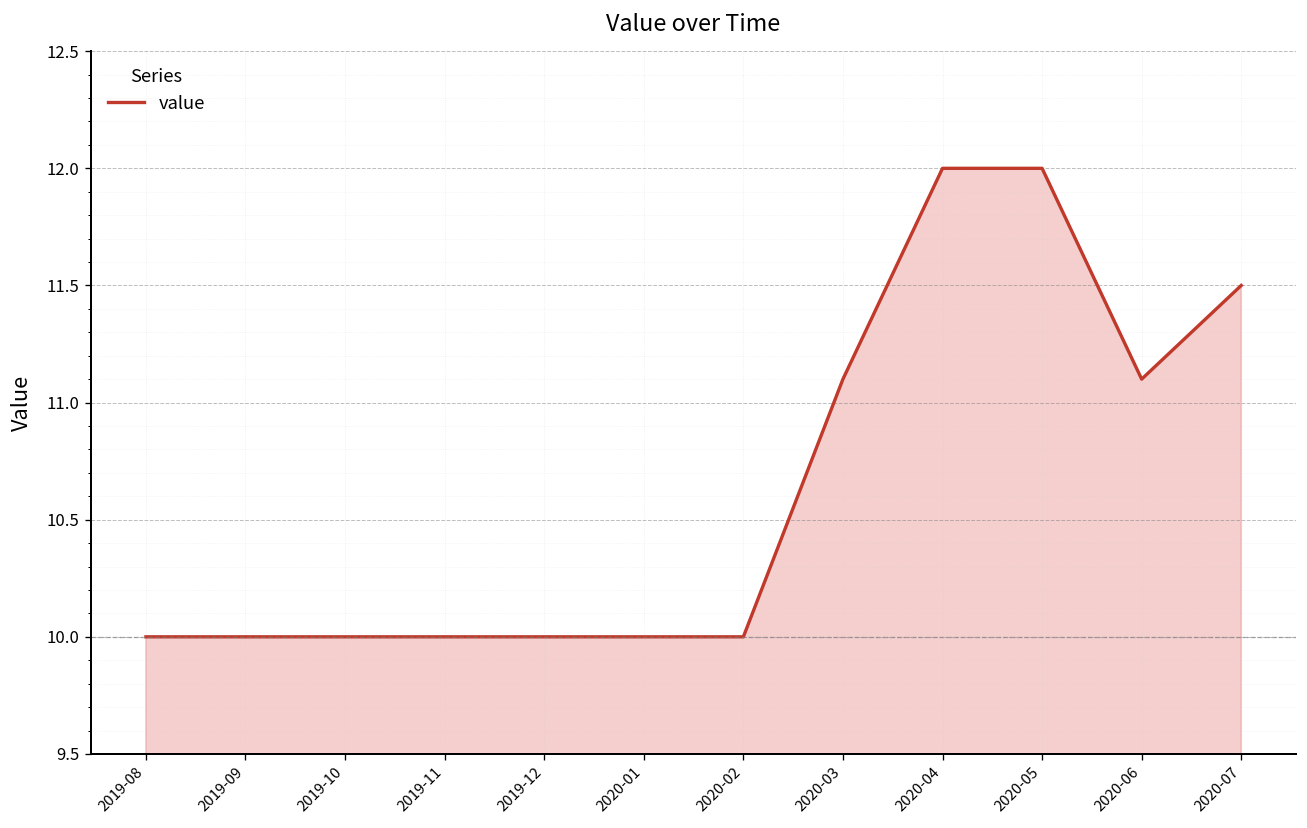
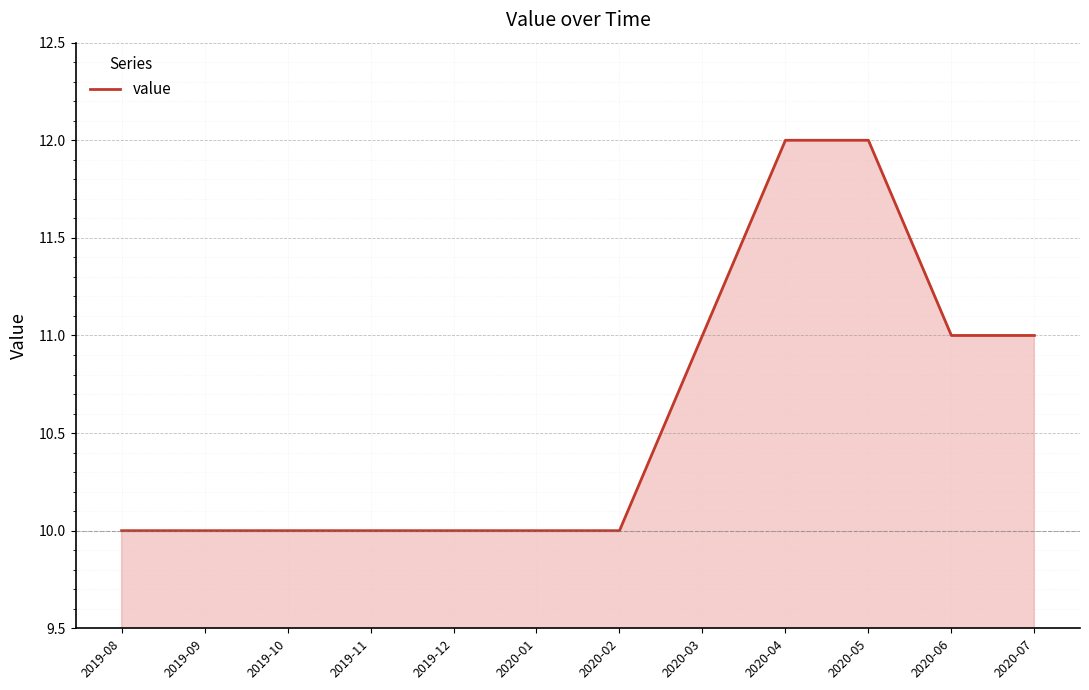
  {
    "2019-08": 10.0,
    "2019-09": 10.0,
    "2019-10": 10.0,
    "2019-11": 10.0,
    "2019-12": 10.0,
    "2020-01": 10.0,
    "2020-02": 10.0,
-   "2020-03": 11.1,
+   "2020-03": 11.0,
    "2020-04": 12.0,
    "2020-05": 12.0,
-   "2020-06": 11.1,
-   "2020-07": 11.5
+   "2020-06": 11.0,
+   "2020-07": 11.0
  }
